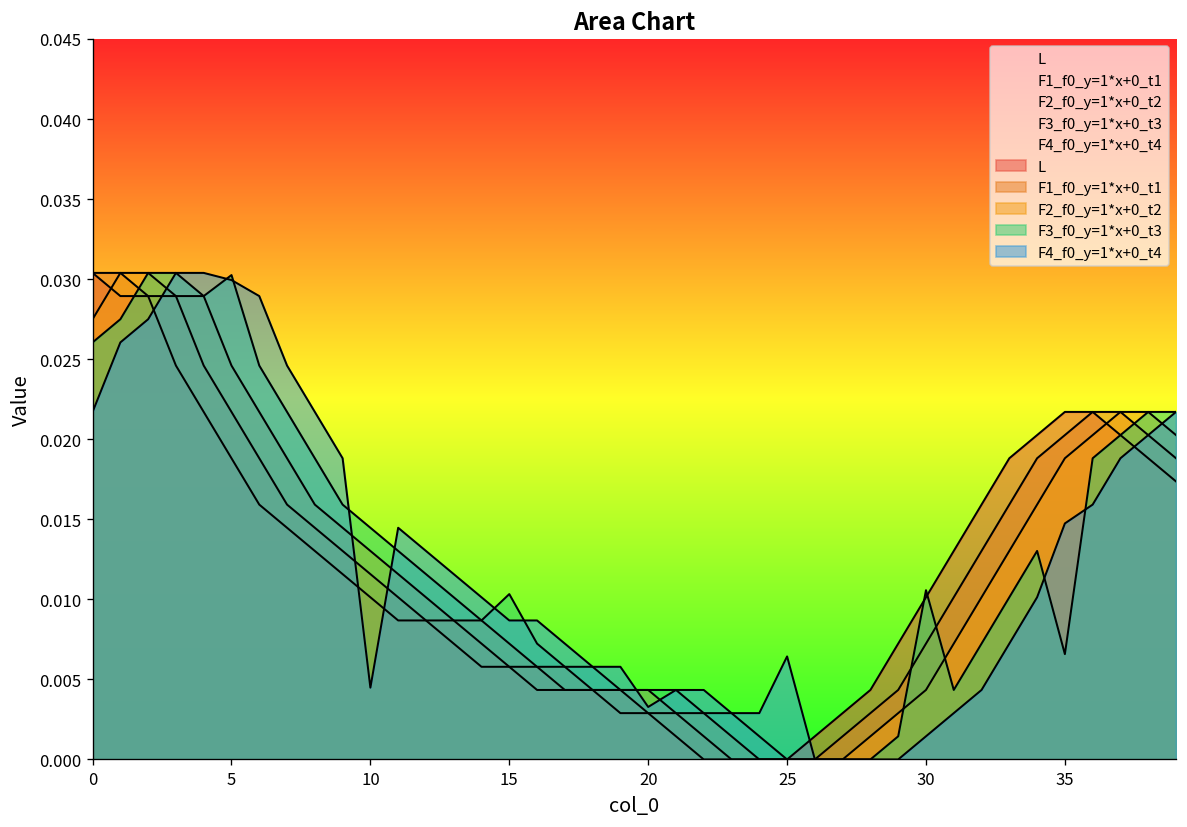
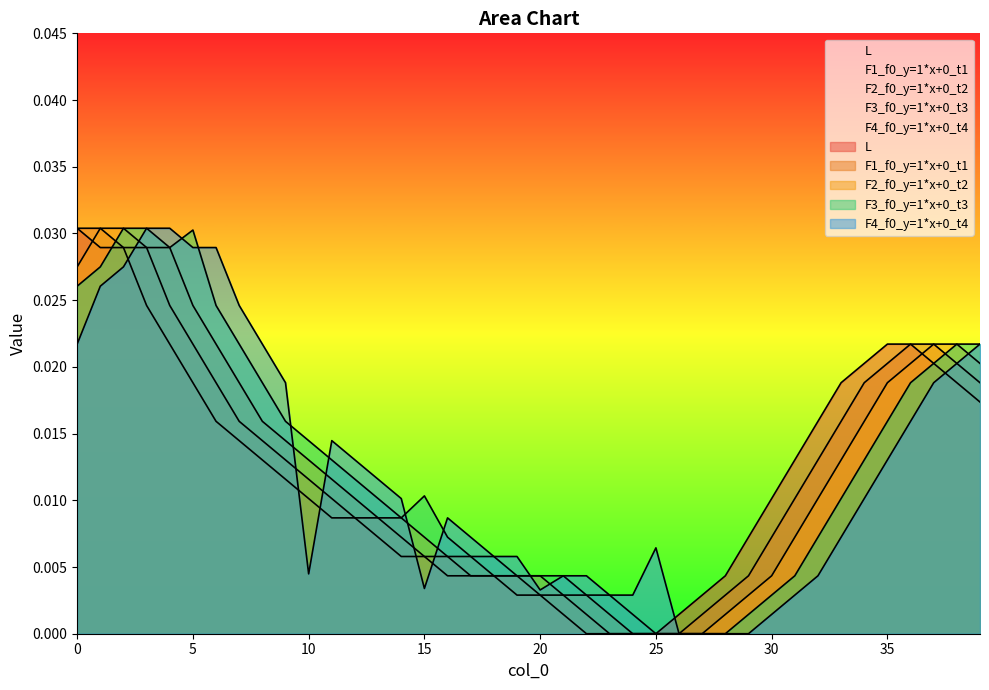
  {
    "F3_f0_y=1*x+0_t3": {
      "0": 0.0260,
      "5": 0.0303,
      "10": 0.0145,
      "15": 0.0103,
-     "30": 0.0106,
-     "35": 0.0066
+     "30": 0.0029,
+     "35": 0.0159
    },
    "F4_f0_y=1*x+0_t4": {
      "0": 0.0217,
-     "5": 0.0299,
+     "5": 0.0289,
      "10": 0.0045,
-     "15": 0.0087,
+     "15": 0.0034,
      "20": 0.0033,
      "25": 0.0064,
      "30": 0.0014,
-     "35": 0.0147
+     "35": 0.0130
    }
  }
